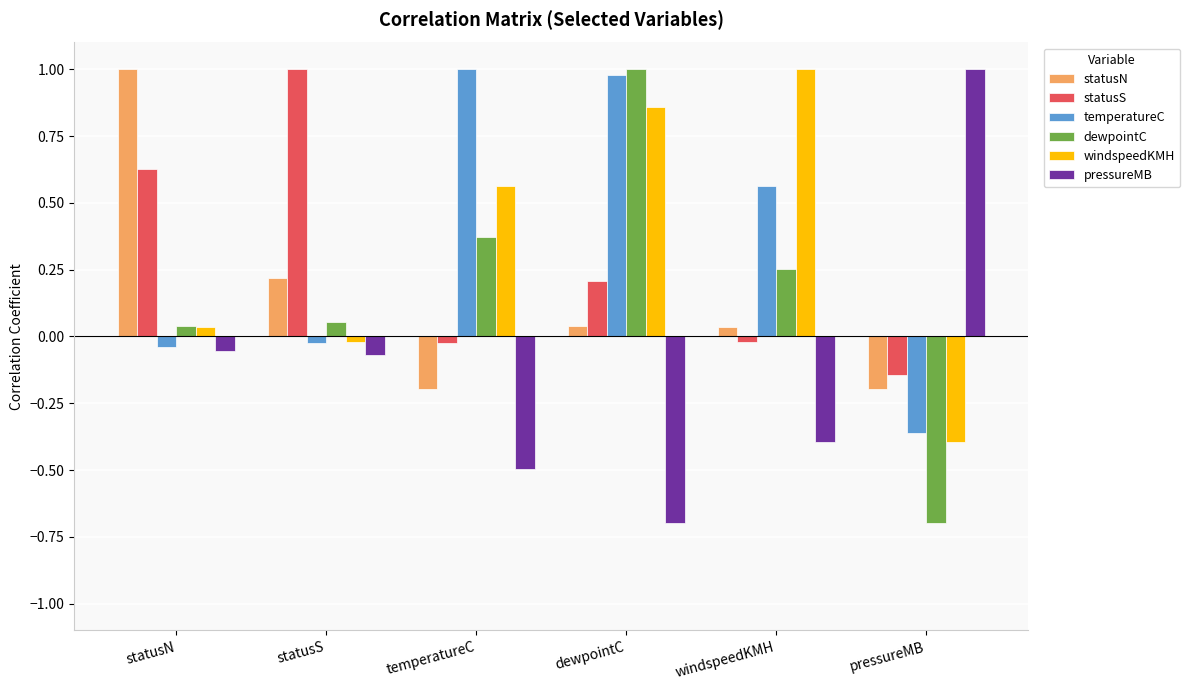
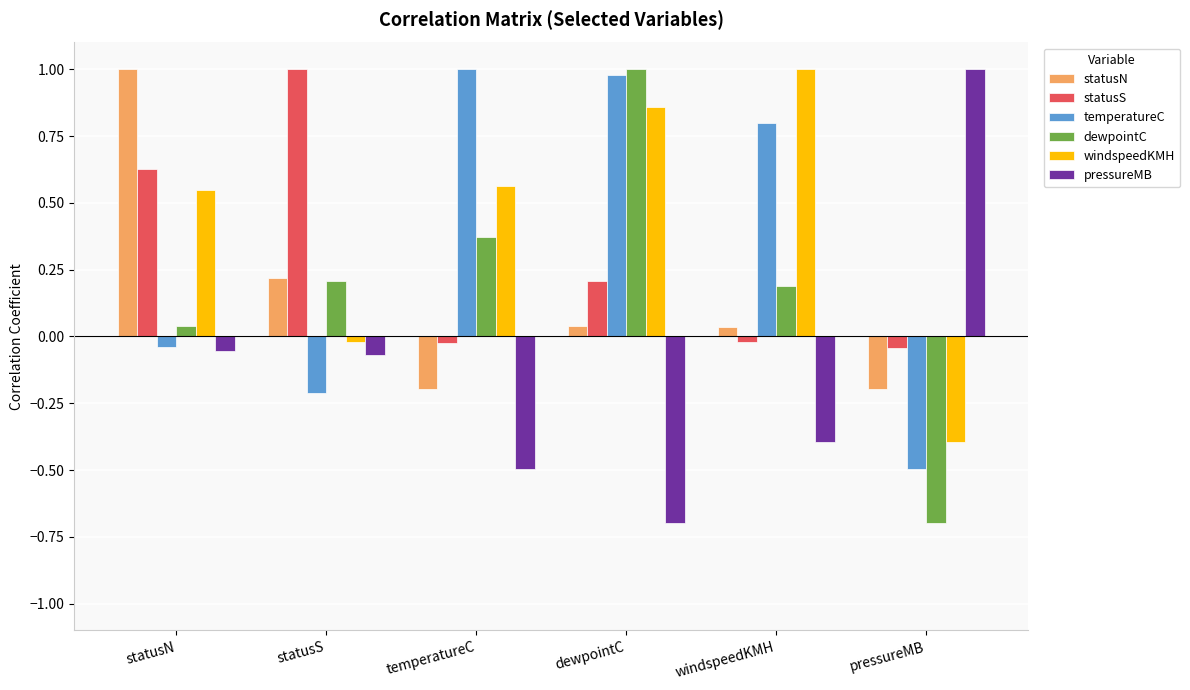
  {
    "statusN": {
      "statusN": 1.00,
      "statusS": 0.22,
      "temperatureC": -0.20,
      "dewpointC": 0.04,
      "windspeedKMH": 0.04,
      "pressureMB": -0.20
    },
    "statusS": {
      "statusN": 0.63,
      "statusS": 1.00,
      "temperatureC": -0.03,
      "dewpointC": 0.21,
      "windspeedKMH": -0.02,
-     "pressureMB": -0.14
+     "pressureMB": -0.04
    },
    "temperatureC": {
      "statusN": -0.04,
-     "statusS": -0.03,
+     "statusS": -0.21,
      "temperatureC": 1.00,
      "dewpointC": 0.98,
-     "windspeedKMH": 0.56,
-     "pressureMB": -0.36
+     "windspeedKMH": 0.80,
+     "pressureMB": -0.50
    },
    "dewpointC": {
      "statusN": 0.04,
-     "statusS": 0.05,
+     "statusS": 0.21,
      "temperatureC": 0.37,
      "dewpointC": 1.00,
-     "windspeedKMH": 0.25,
+     "windspeedKMH": 0.19,
      "pressureMB": -0.70
    },
    "windspeedKMH": {
-     "statusN": 0.04,
+     "statusN": 0.55,
      "statusS": -0.02,
      "temperatureC": 0.56,
      "dewpointC": 0.86,
      "windspeedKMH": 1.00,
      "pressureMB": -0.40
    },
    "pressureMB": {
      "statusN": -0.05,
      "statusS": -0.07,
      "temperatureC": -0.50,
      "dewpointC": -0.70,
      "windspeedKMH": -0.40,
      "pressureMB": 1.00
    }
  }
